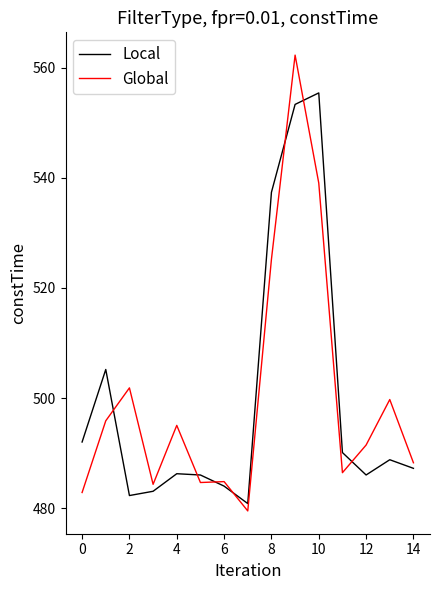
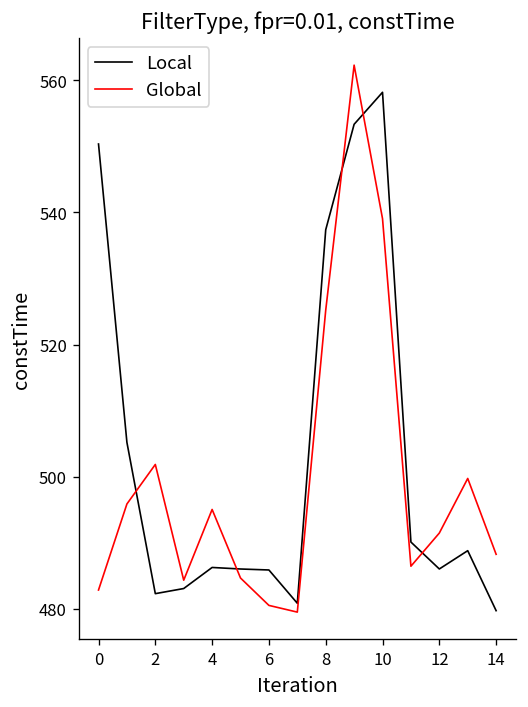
  {
    "Local": {
-     "0": 492,
+     "0": 550,
      "2": 482,
      "4": 486,
-     "6": 484,
+     "6": 486,
      "8": 537,
-     "10": 555,
+     "10": 558,
      "12": 486,
-     "14": 487
+     "14": 480
    },
    "Global": {
      "0": 483,
      "2": 502,
      "4": 495,
-     "6": 485,
+     "6": 481,
      "8": 525,
      "10": 539,
      "12": 491,
      "14": 488
    }
  }
